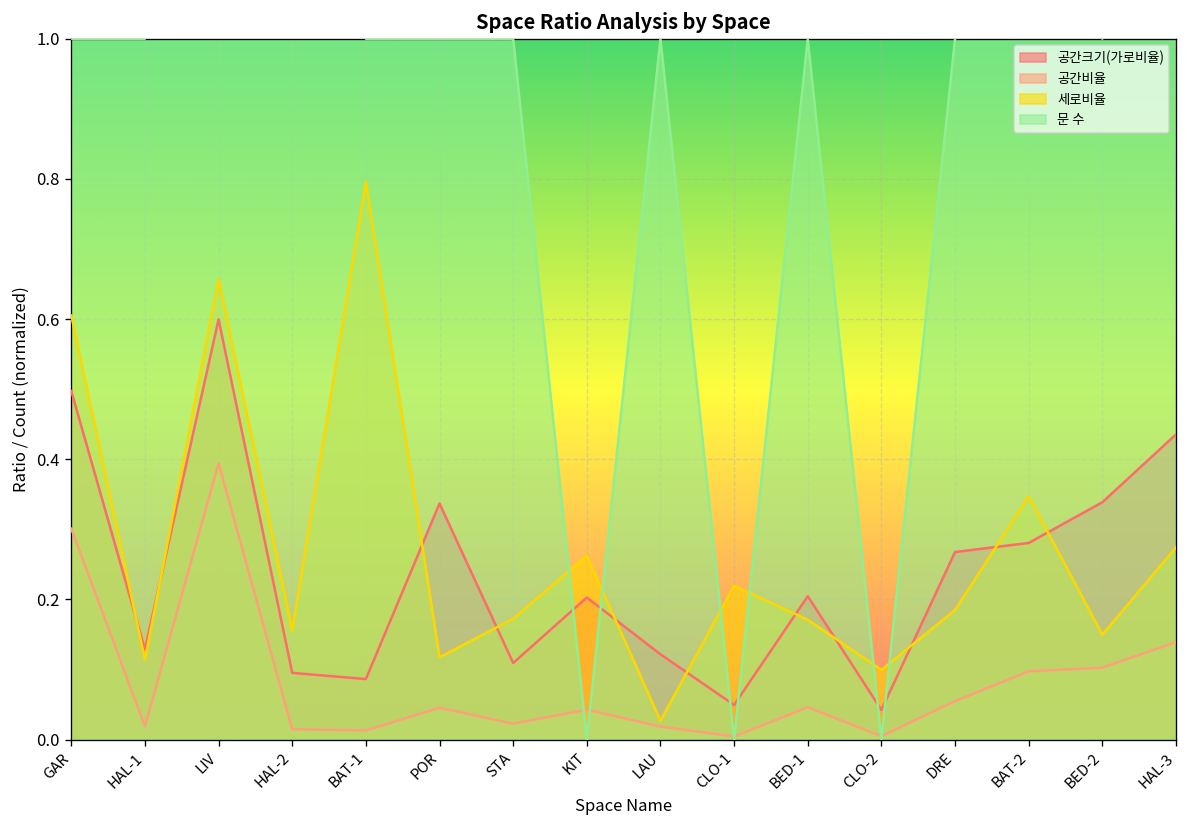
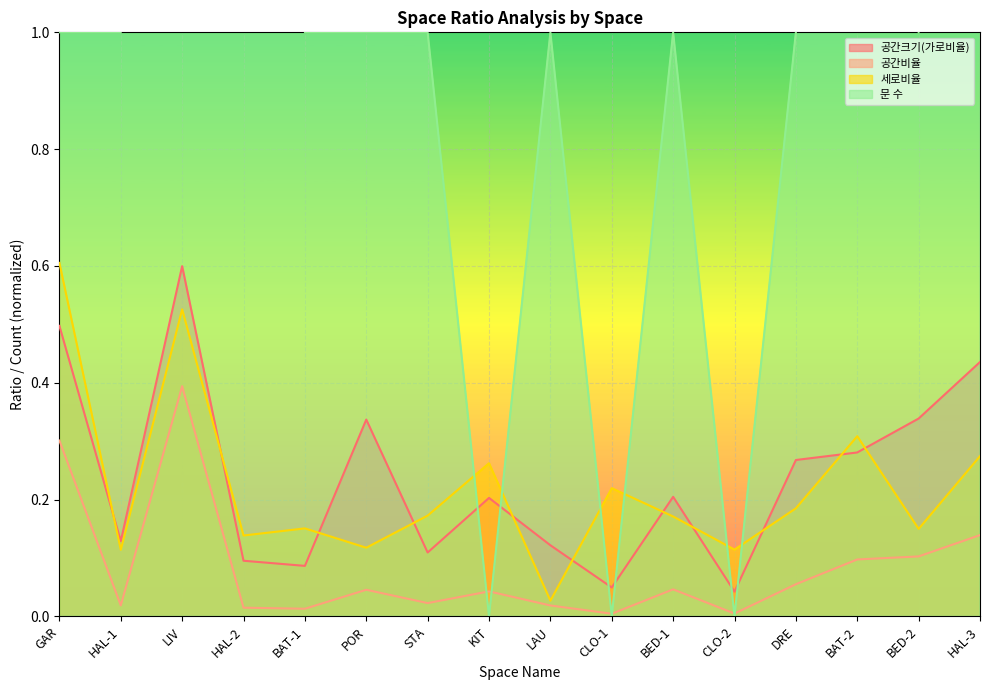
  {
    "세로비율": {
      "GAR": 0.61,
      "HAL-1": 0.11,
-     "LIV": 0.66,
-     "HAL-2": 0.16,
-     "BAT-1": 0.80,
+     "LIV": 0.53,
+     "HAL-2": 0.14,
+     "BAT-1": 0.15,
      "POR": 0.12,
      "STA": 0.17,
      "KIT": 0.26,
      "LAU": 0.03,
      "CLO-1": 0.22,
      "BED-1": 0.17,
-     "CLO-2": 0.10,
+     "CLO-2": 0.11,
      "DRE": 0.19,
-     "BAT-2": 0.35,
+     "BAT-2": 0.31,
      "BED-2": 0.15,
      "HAL-3": 0.27
    },
    "문 수": {
      "GAR": 1.00,
      "HAL-1": 1.00,
      "BAT-1": 1.00,
      "POR": 1.00,
      "STA": 1.00,
      "KIT": 0.00,
      "LAU": 1.00,
      "CLO-1": 0.00,
      "BED-1": 1.00,
      "CLO-2": 0.00,
      "DRE": 1.00,
      "BED-2": 1.00
    }
  }
